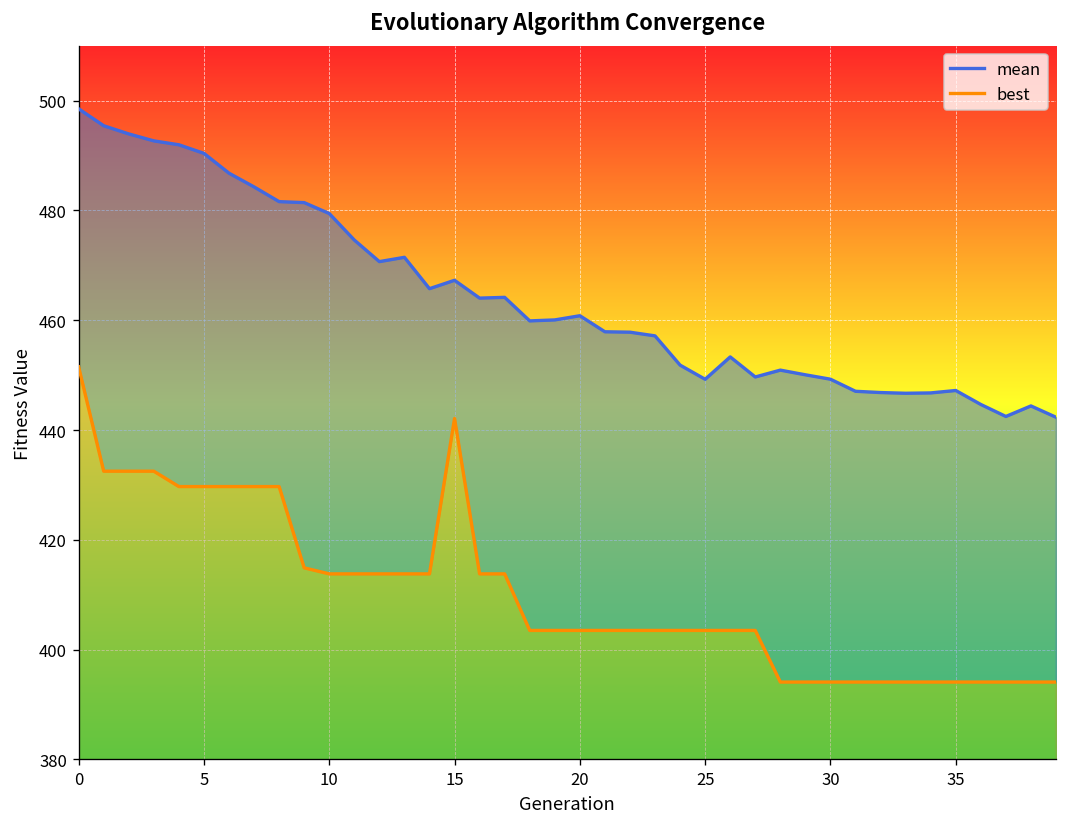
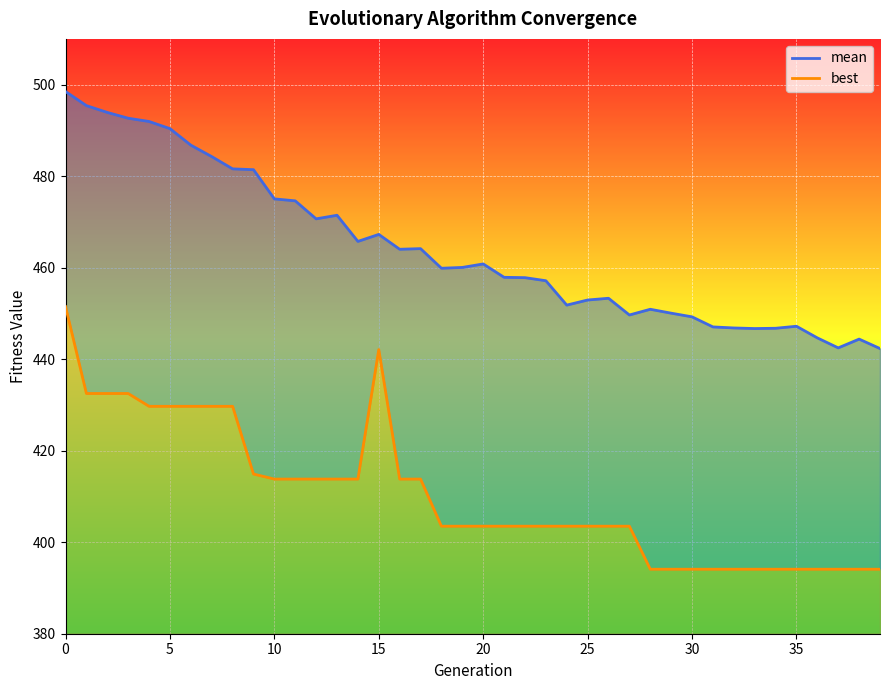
  {
    "mean": {
      "0": 499,
      "5": 490,
-     "10": 479,
+     "10": 475,
      "15": 467,
      "20": 461,
-     "25": 449,
+     "25": 453,
      "30": 449,
      "35": 447
    },
    "best": {
      "0": 452,
      "5": 430,
      "10": 414,
      "15": 442,
      "20": 404,
      "25": 404,
      "30": 394,
      "35": 394
    }
  }
